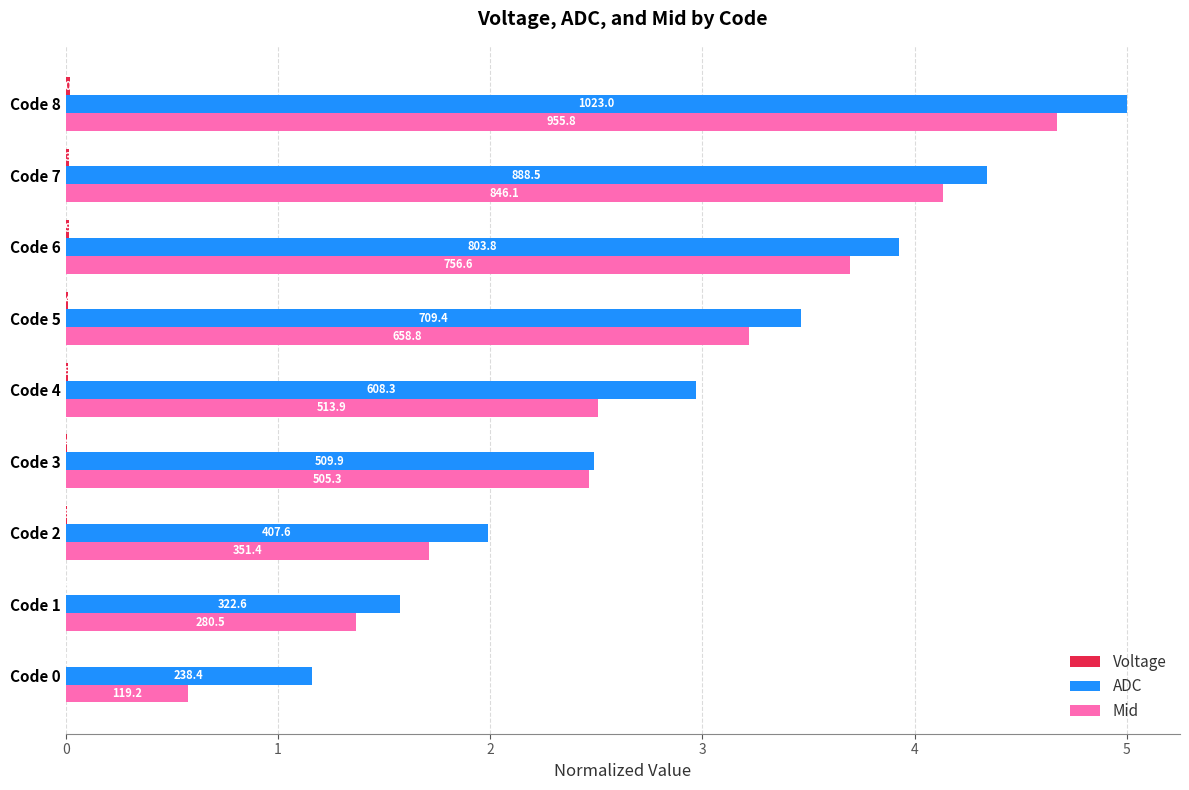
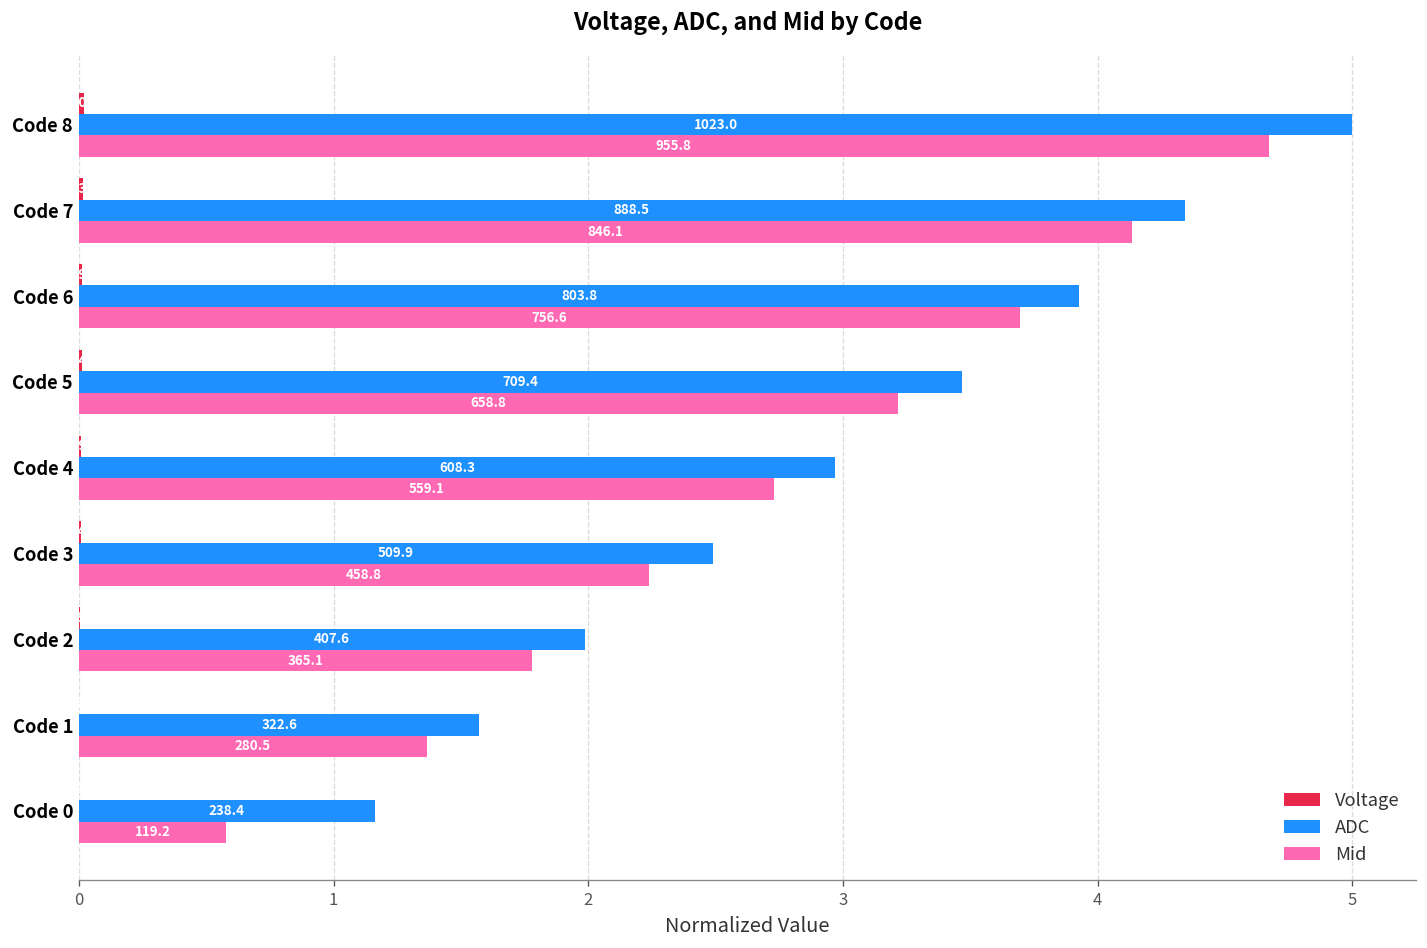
  {
    "Voltage": {
      "Code 8": 0.02,
      "Code 7": 0.02,
      "Code 6": 0.01,
      "Code 0": 0.00
    },
    "Mid": {
-     "Code 4": 513.9,
-     "Code 3": 505.3,
-     "Code 2": 351.4
+     "Code 4": 559.1,
+     "Code 3": 458.8,
+     "Code 2": 365.1
    }
  }
